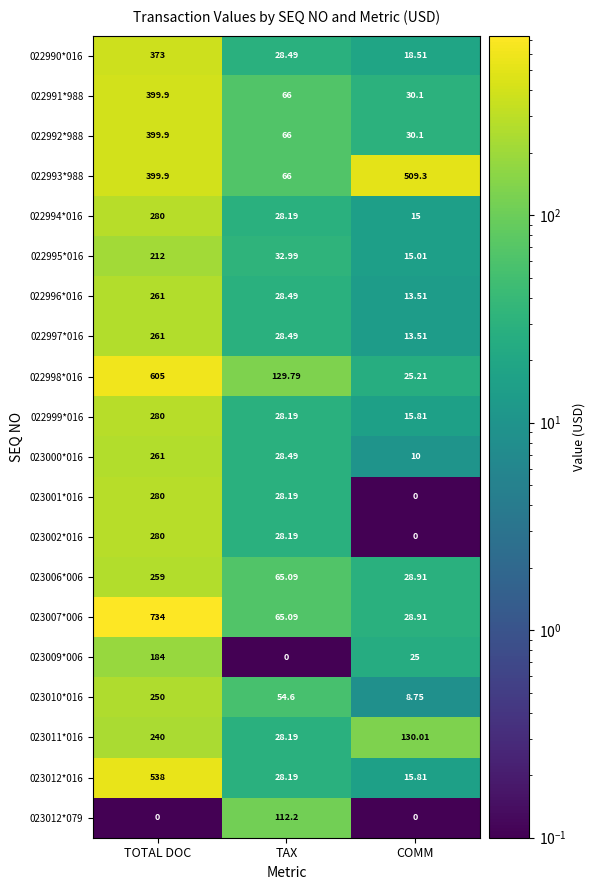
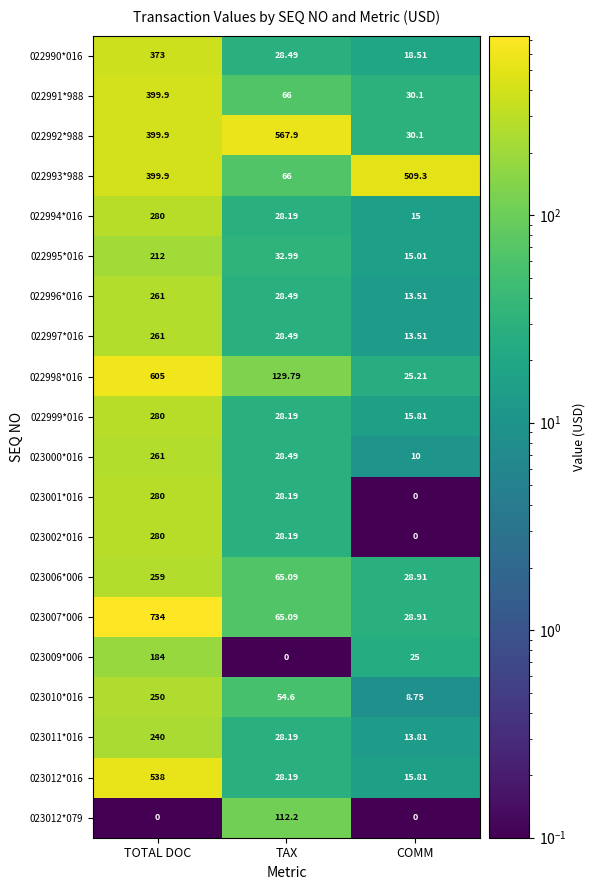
  {
    "022990*016": {
      "TOTAL DOC": 373,
      "TAX": 28.49,
      "COMM": 18.51
    },
    "022991*988": {
      "TOTAL DOC": 399.9,
      "TAX": 66,
      "COMM": 30.1
    },
    "022992*988": {
      "TOTAL DOC": 399.9,
-     "TAX": 66,
+     "TAX": 567.9,
      "COMM": 30.1
    },
    "022993*988": {
      "TOTAL DOC": 399.9,
      "TAX": 66,
      "COMM": 509.3
    },
    "022994*016": {
      "TOTAL DOC": 280,
      "TAX": 28.19,
      "COMM": 15
    },
    "022995*016": {
      "TOTAL DOC": 212,
      "TAX": 32.99,
      "COMM": 15.01
    },
    "022996*016": {
      "TOTAL DOC": 261,
      "TAX": 28.49,
      "COMM": 13.51
    },
    "022997*016": {
      "TOTAL DOC": 261,
      "TAX": 28.49,
      "COMM": 13.51
    },
    "022998*016": {
      "TOTAL DOC": 605,
      "TAX": 129.79,
      "COMM": 25.21
    },
    "022999*016": {
      "TOTAL DOC": 280,
      "TAX": 28.19,
      "COMM": 15.81
    },
    "023000*016": {
      "TOTAL DOC": 261,
      "TAX": 28.49,
      "COMM": 10
    },
    "023001*016": {
      "TOTAL DOC": 280,
      "TAX": 28.19,
      "COMM": 0
    },
    "023002*016": {
      "TOTAL DOC": 280,
      "TAX": 28.19,
      "COMM": 0
    },
    "023006*006": {
      "TOTAL DOC": 259,
      "TAX": 65.09,
      "COMM": 28.91
    },
    "023007*006": {
      "TOTAL DOC": 734,
      "TAX": 65.09,
      "COMM": 28.91
    },
    "023009*006": {
      "TOTAL DOC": 184,
      "TAX": 0,
      "COMM": 25
    },
    "023010*016": {
      "TOTAL DOC": 250,
      "TAX": 54.6,
      "COMM": 8.75
    },
    "023011*016": {
      "TOTAL DOC": 240,
      "TAX": 28.19,
-     "COMM": 130.01
+     "COMM": 13.81
    },
    "023012*016": {
      "TOTAL DOC": 538,
      "TAX": 28.19,
      "COMM": 15.81
    },
    "023012*079": {
      "TOTAL DOC": 0,
      "TAX": 112.2,
      "COMM": 0
    }
  }
